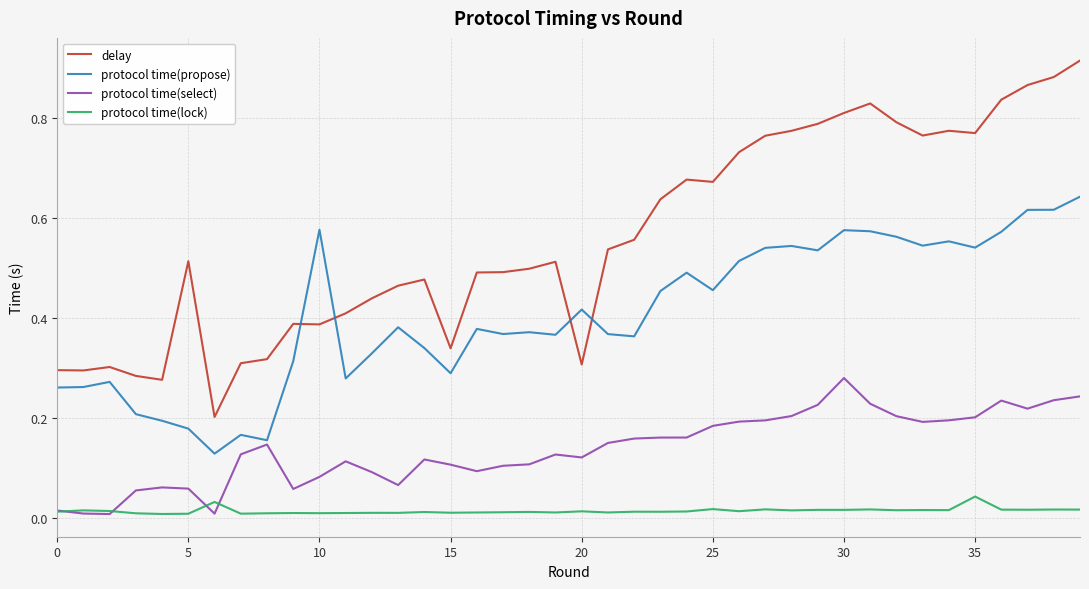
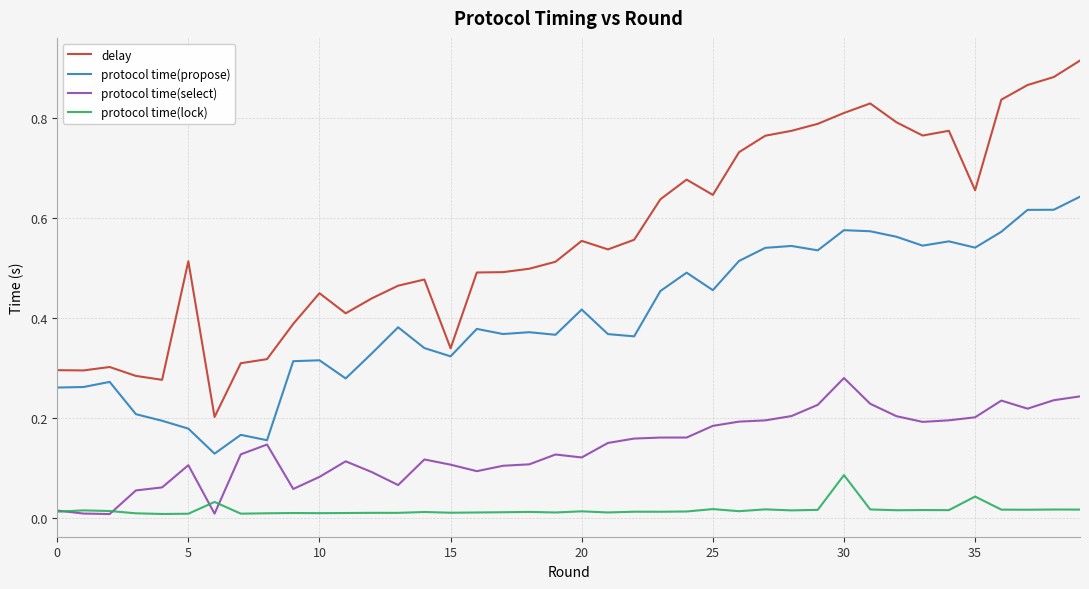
  {
    "delay": {
      "0": 0.30,
      "5": 0.51,
-     "10": 0.39,
+     "10": 0.45,
      "15": 0.34,
-     "20": 0.31,
-     "25": 0.67,
+     "20": 0.55,
+     "25": 0.65,
      "30": 0.81,
-     "35": 0.77
+     "35": 0.66
    },
    "protocol time(propose)": {
      "0": 0.26,
      "5": 0.18,
-     "10": 0.58,
-     "15": 0.29,
+     "10": 0.32,
+     "15": 0.32,
      "20": 0.42,
      "25": 0.46,
      "30": 0.58,
      "35": 0.54
    },
    "protocol time(select)": {
-     "5": 0.06,
+     "5": 0.11,
      "10": 0.08,
      "15": 0.11,
      "20": 0.12,
      "25": 0.18,
      "30": 0.28,
      "35": 0.20
    },
    "protocol time(lock)": {
      "5": 0.01,
      "10": 0.01,
      "15": 0.01,
      "20": 0.01,
      "25": 0.02,
-     "30": 0.02,
+     "30": 0.09,
      "35": 0.04
    }
  }
